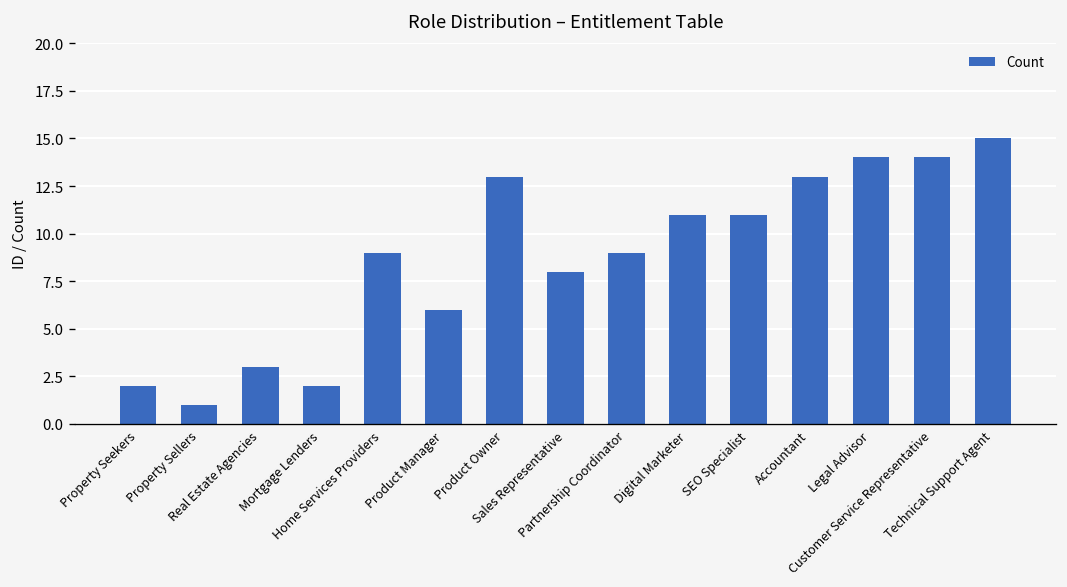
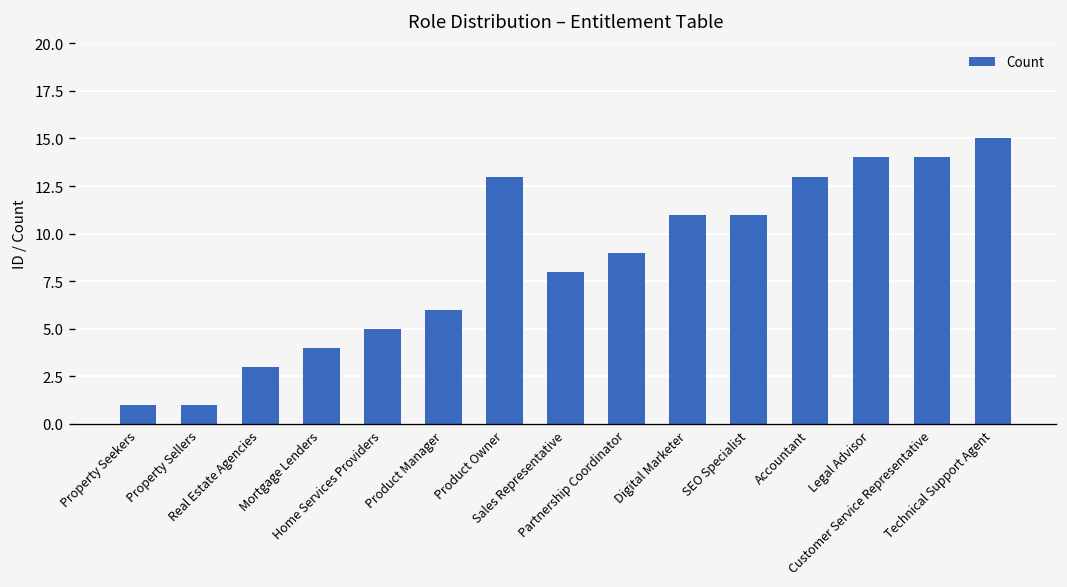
  {
-   "Property Seekers": 2,
+   "Property Seekers": 1,
    "Property Sellers": 1,
    "Real Estate Agencies": 3,
-   "Mortgage Lenders": 2,
-   "Home Services Providers": 9,
+   "Mortgage Lenders": 4,
+   "Home Services Providers": 5,
    "Product Manager": 6,
    "Product Owner": 13,
    "Sales Representative": 8,
    "Partnership Coordinator": 9,
    "Digital Marketer": 11,
    "SEO Specialist": 11,
    "Accountant": 13,
    "Legal Advisor": 14,
    "Customer Service Representative": 14,
    "Technical Support Agent": 15
  }
